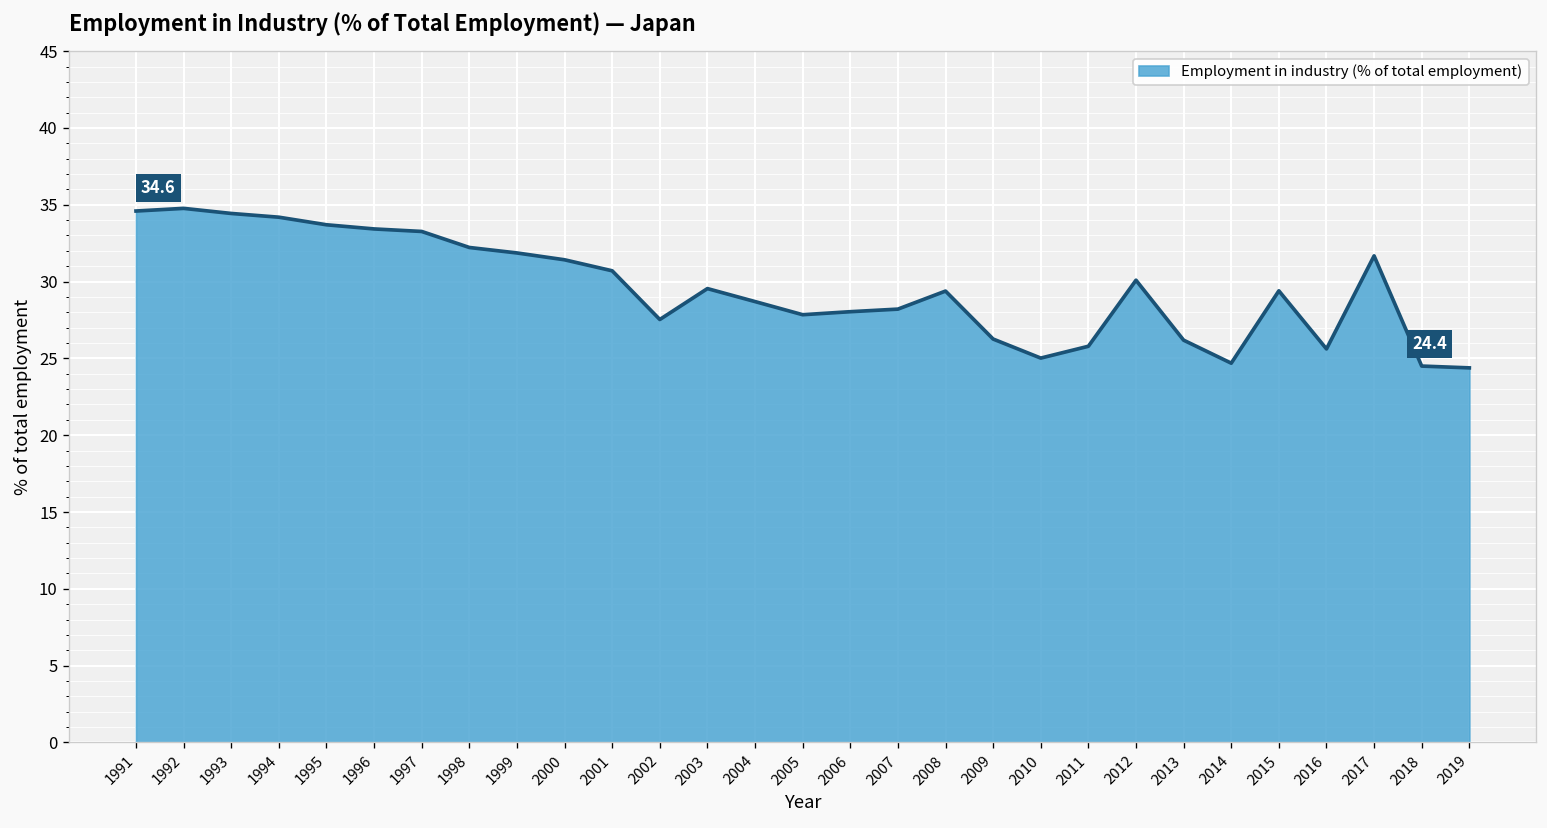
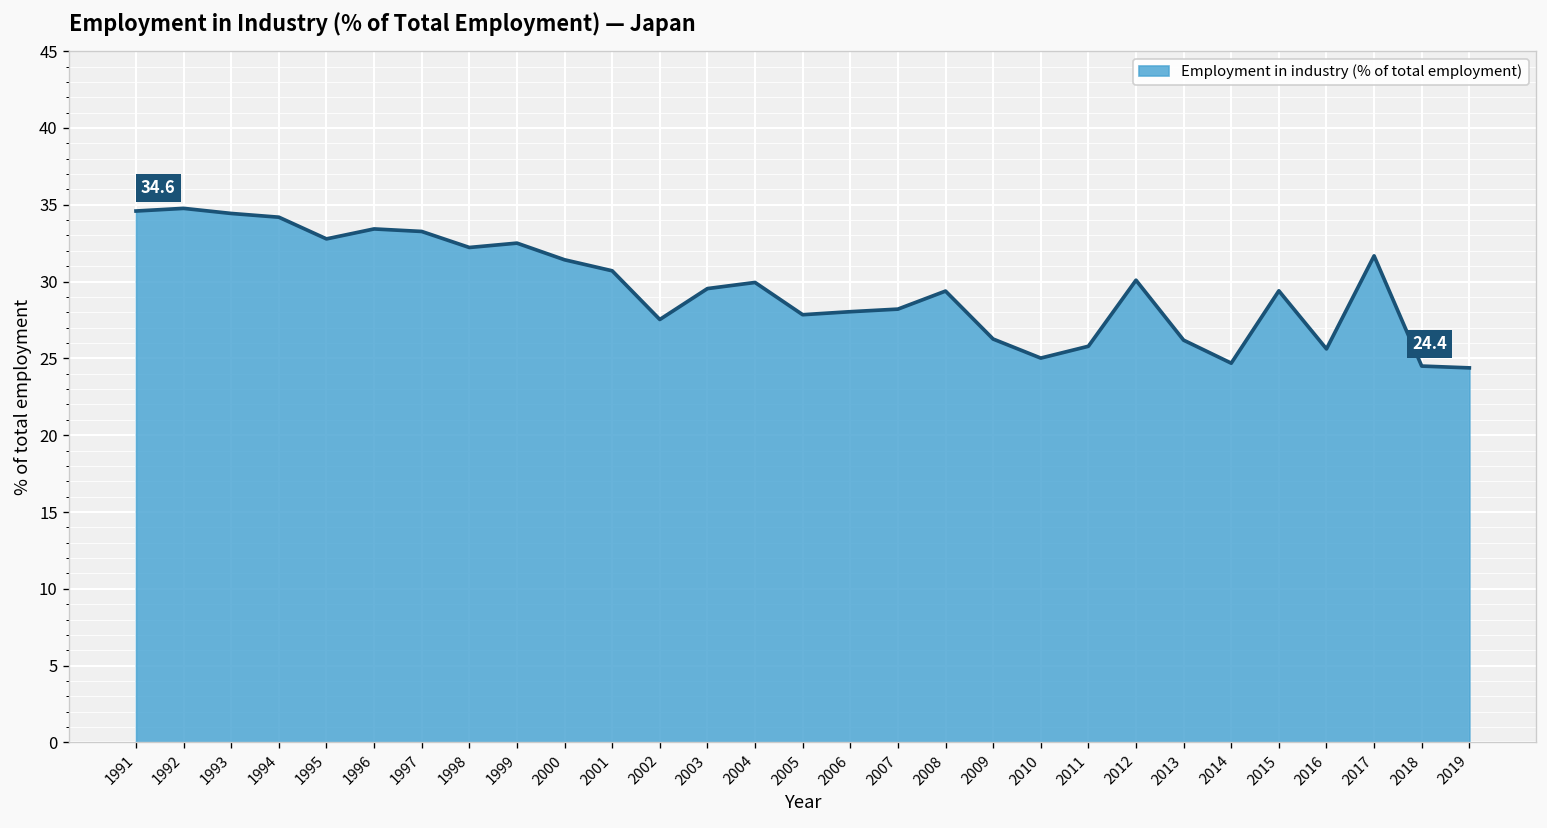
  {
    "1993": 34.4,
    "1994": 34.2,
-   "1995": 33.7,
+   "1995": 32.8,
    "1996": 33.4,
    "1997": 33.3,
    "1998": 32.2,
-   "1999": 31.9,
+   "1999": 32.5,
    "2000": 31.4,
    "2001": 30.7,
    "2002": 27.5,
    "2003": 29.5,
-   "2004": 28.7,
+   "2004": 29.9,
    "2005": 27.8,
    "2006": 28.0,
    "2007": 28.2,
    "2008": 29.4,
    "2009": 26.3,
    "2010": 25.0,
    "2011": 25.8,
    "2012": 30.1,
    "2013": 26.2,
    "2014": 24.7,
    "2015": 29.4,
    "2016": 25.6,
    "2017": 31.7
  }
